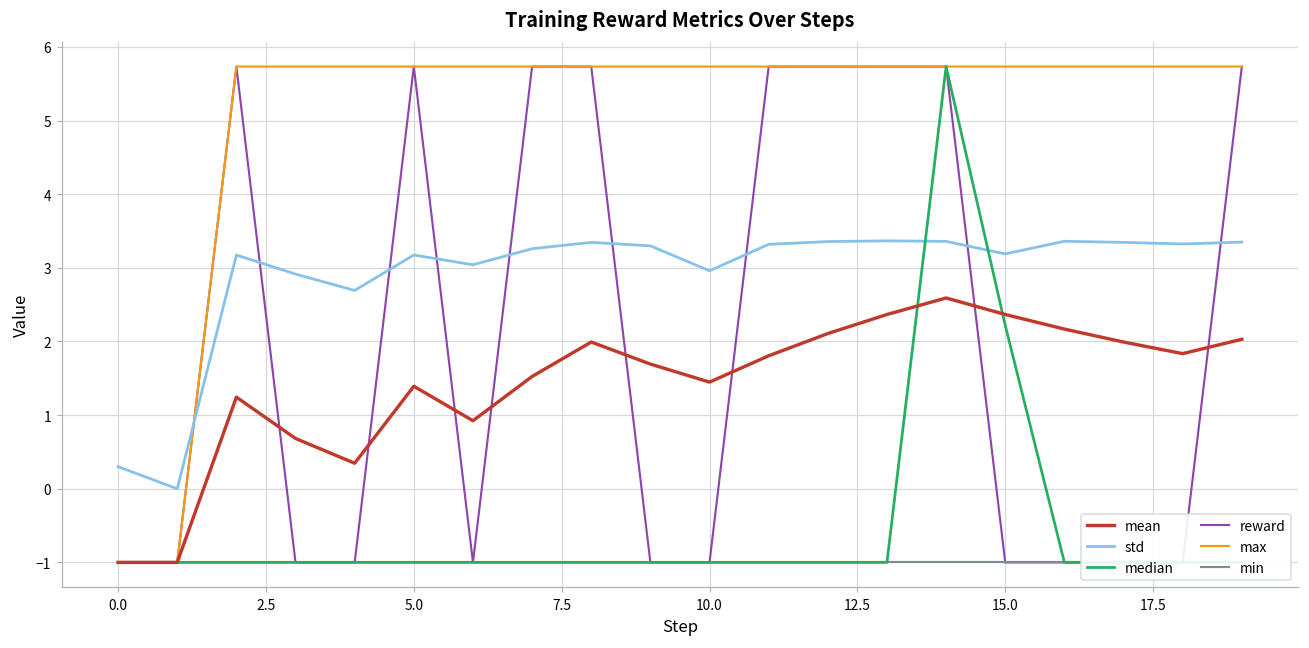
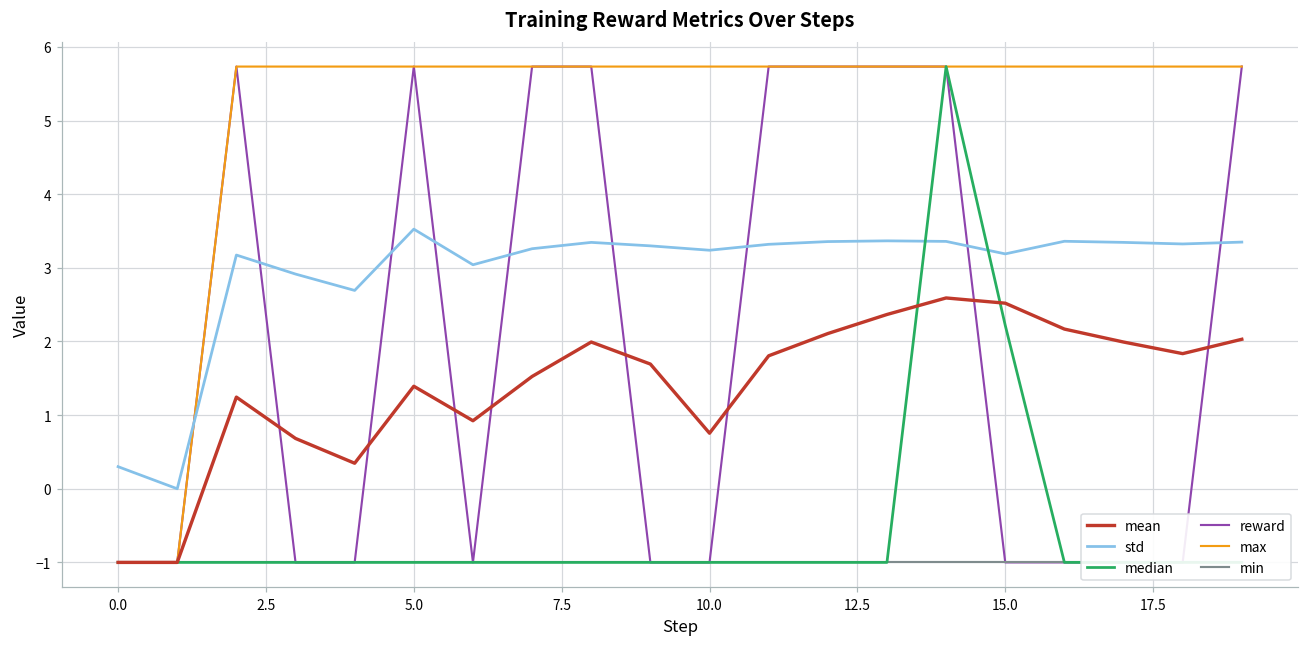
  {
    "mean": {
      "5.0": 1.4,
-     "10.0": 1.4,
-     "15.0": 2.4
+     "10.0": 0.8,
+     "15.0": 2.5
    },
    "std": {
      "0.0": 0.3,
-     "5.0": 3.2,
-     "10.0": 3.0,
+     "5.0": 3.5,
+     "10.0": 3.2,
      "15.0": 3.2
    },
    "median": {
      "15.0": 2.2
    },
    "max": {
      "10.0": 5.7,
      "15.0": 5.7
    }
  }
